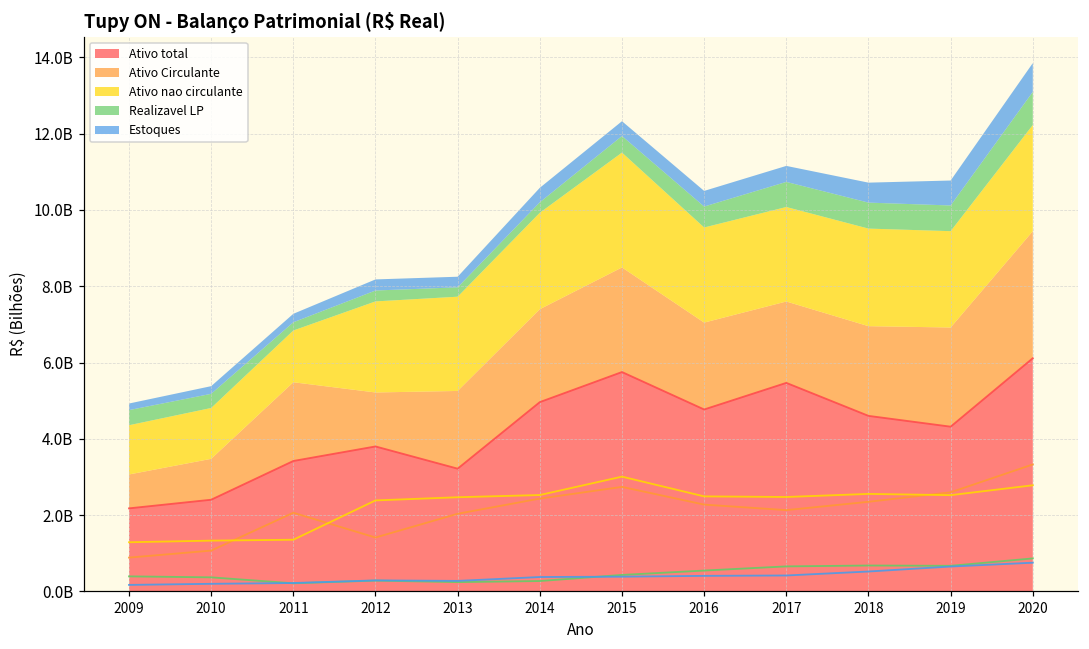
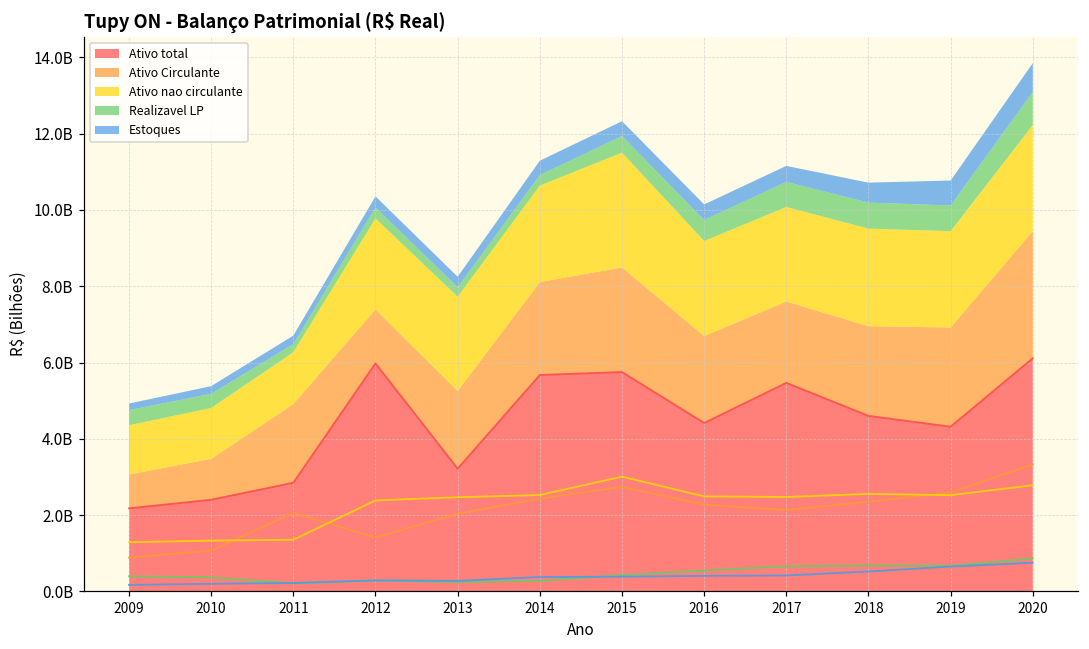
  {
    "Ativo total": {
      "2009": 2200000000,
      "2010": 2400000000,
-     "2011": 3400000000,
-     "2012": 3800000000,
+     "2011": 2800000000,
+     "2012": 6000000000,
      "2013": 3200000000,
-     "2014": 5000000000,
+     "2014": 5700000000,
      "2015": 5800000000,
-     "2016": 4800000000,
+     "2016": 4400000000,
      "2017": 5500000000,
      "2018": 4600000000,
      "2019": 4300000000,
      "2020": 6100000000
    }
  }
